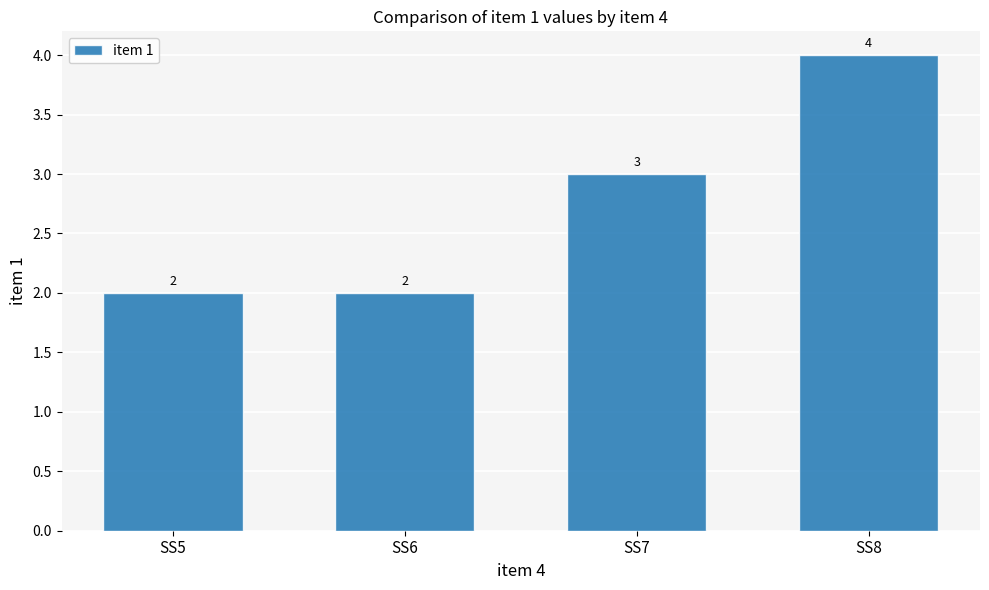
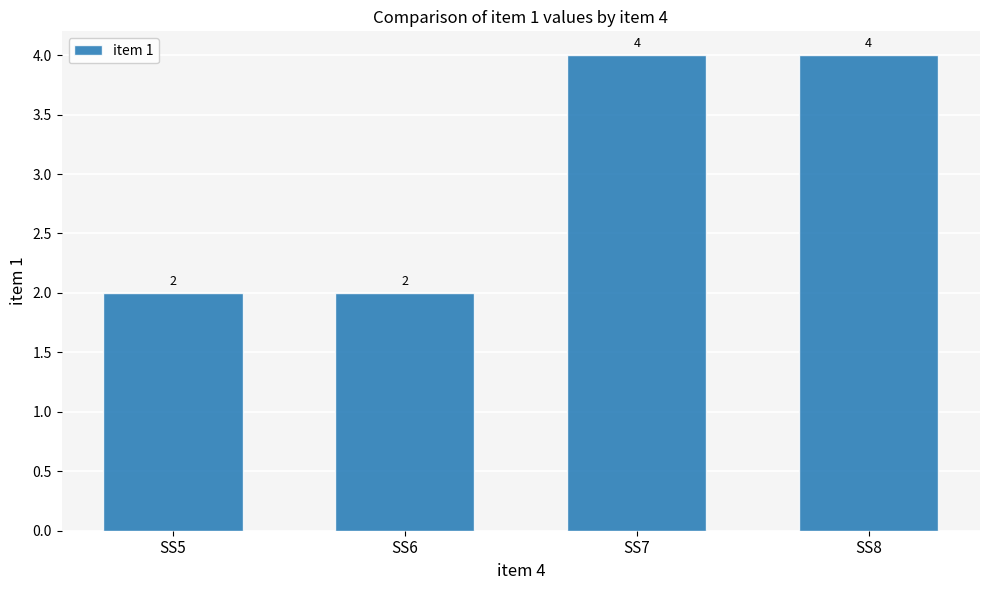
  {
    "SS5": 2,
    "SS6": 2,
-   "SS7": 3,
+   "SS7": 4,
    "SS8": 4
  }
